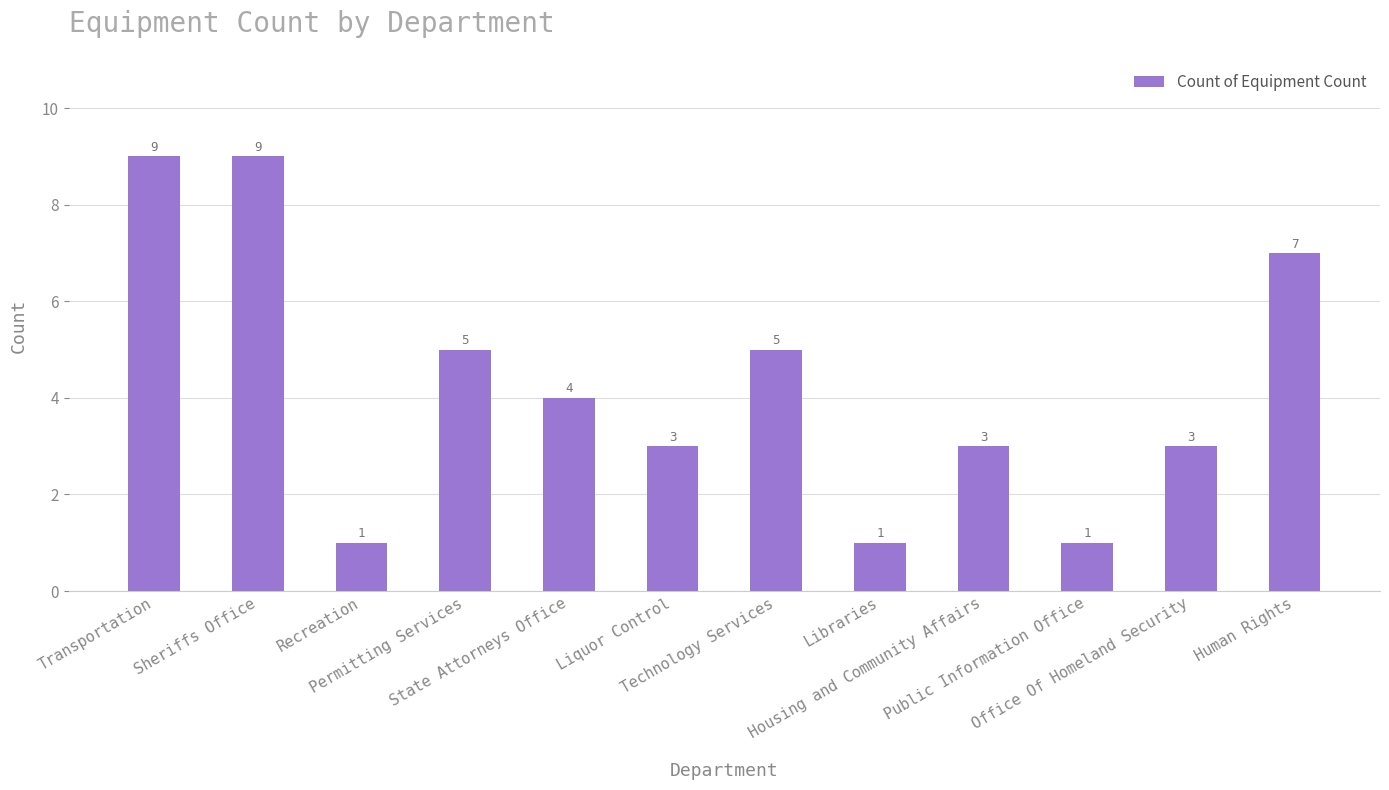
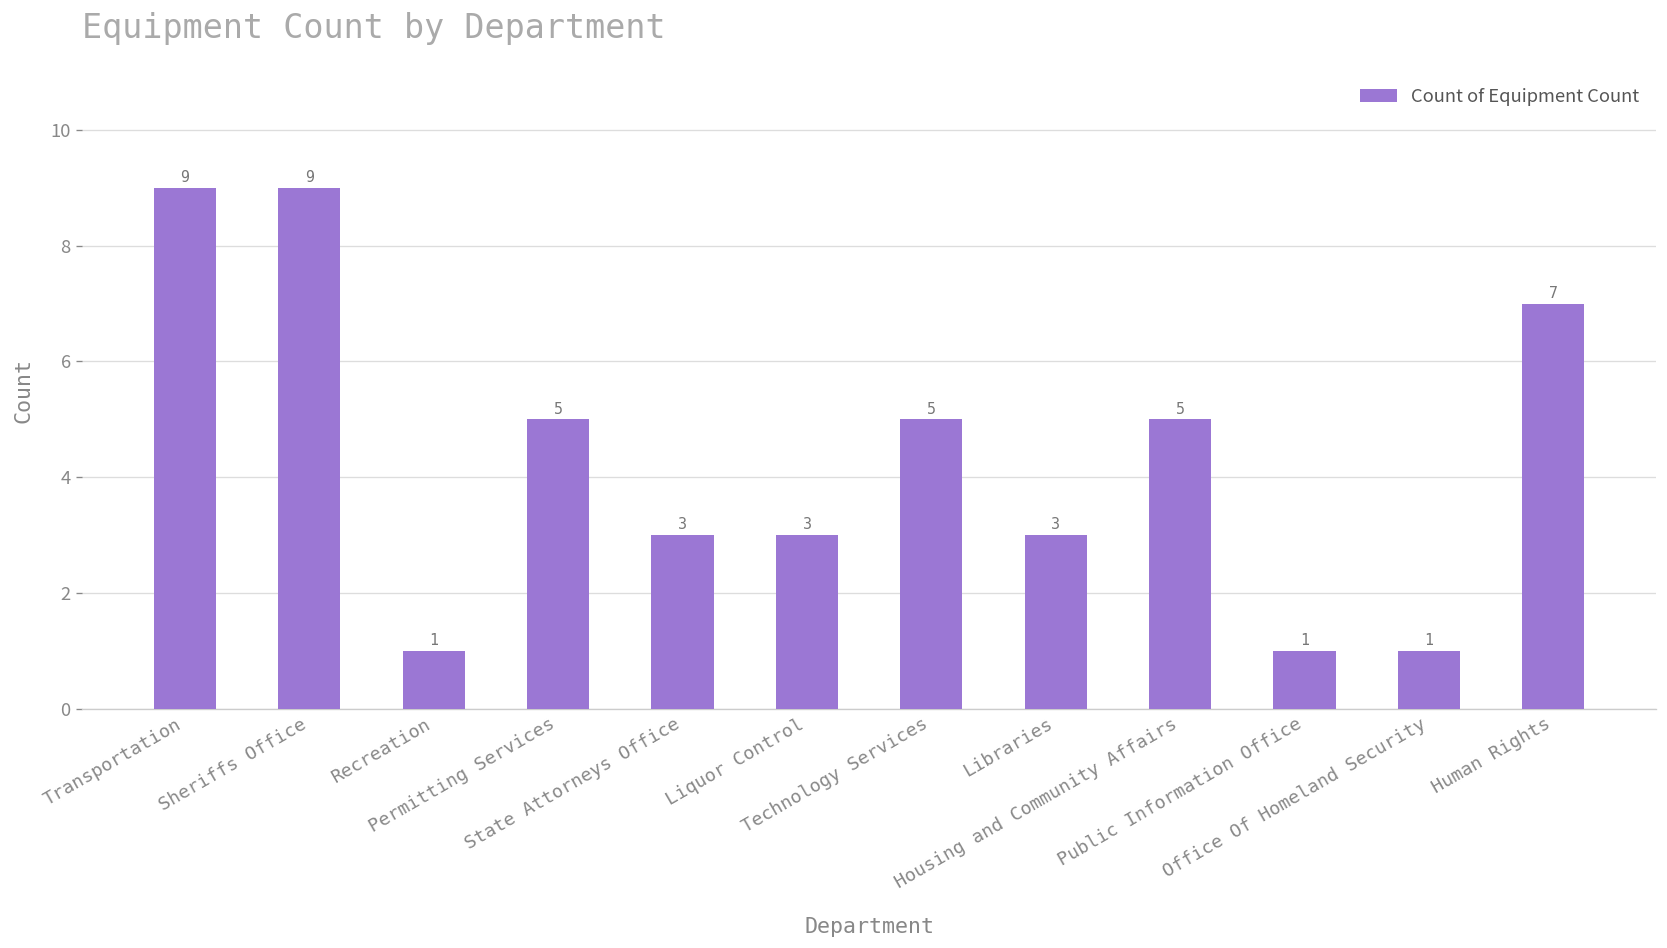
  {
    "Transportation": 9,
    "Sheriffs Office": 9,
    "Recreation": 1,
    "Permitting Services": 5,
-   "State Attorneys Office": 4,
+   "State Attorneys Office": 3,
    "Liquor Control": 3,
    "Technology Services": 5,
-   "Libraries": 1,
-   "Housing and Community Affairs": 3,
+   "Libraries": 3,
+   "Housing and Community Affairs": 5,
    "Public Information Office": 1,
-   "Office Of Homeland Security": 3,
+   "Office Of Homeland Security": 1,
    "Human Rights": 7
  }
